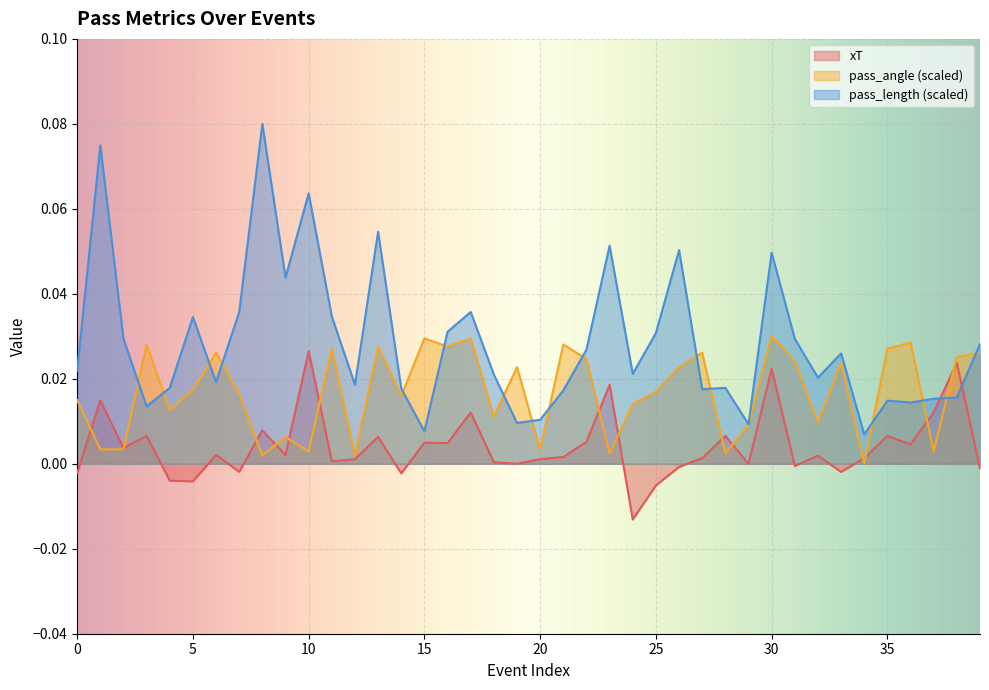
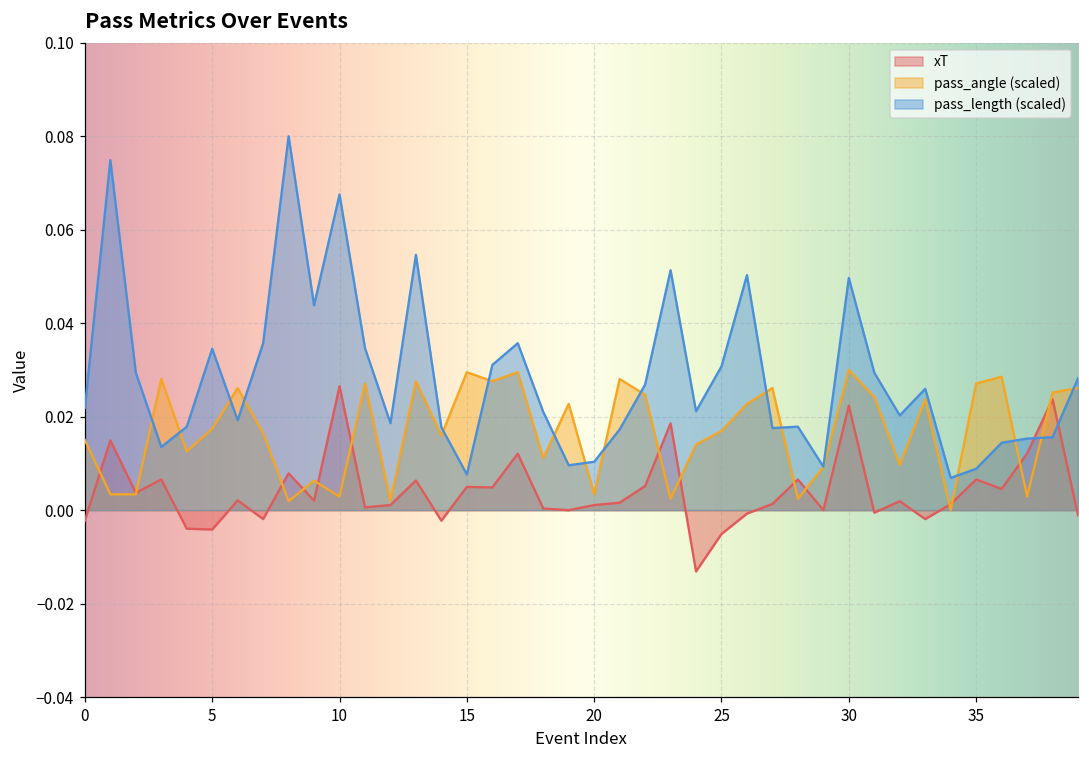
  {
    "pass_angle (scaled)": {
      "0": 0.015,
      "5": 0.017,
      "10": 0.003,
      "15": 0.030,
      "20": 0.003,
      "25": 0.017,
      "30": 0.030,
      "35": 0.027
    },
    "pass_length (scaled)": {
      "0": 0.022,
      "5": 0.035,
-     "10": 0.064,
+     "10": 0.068,
      "15": 0.008,
      "20": 0.010,
      "25": 0.031,
      "30": 0.050,
-     "35": 0.015
+     "35": 0.009
    }
  }
